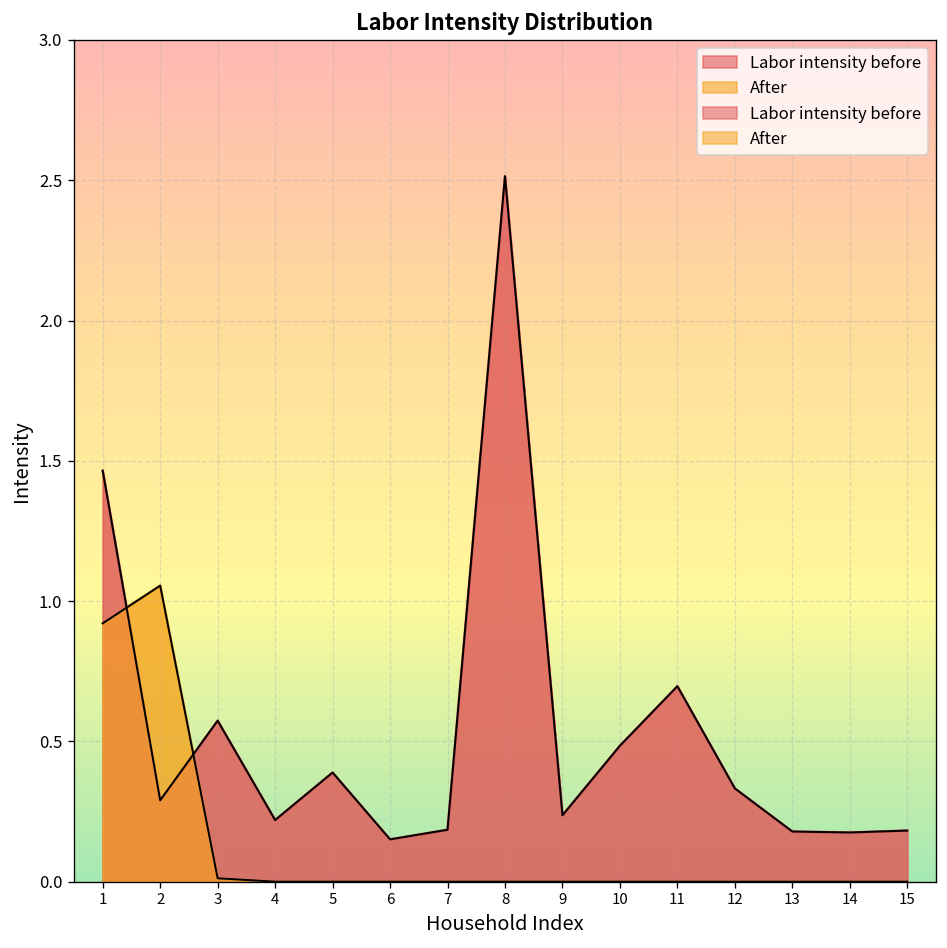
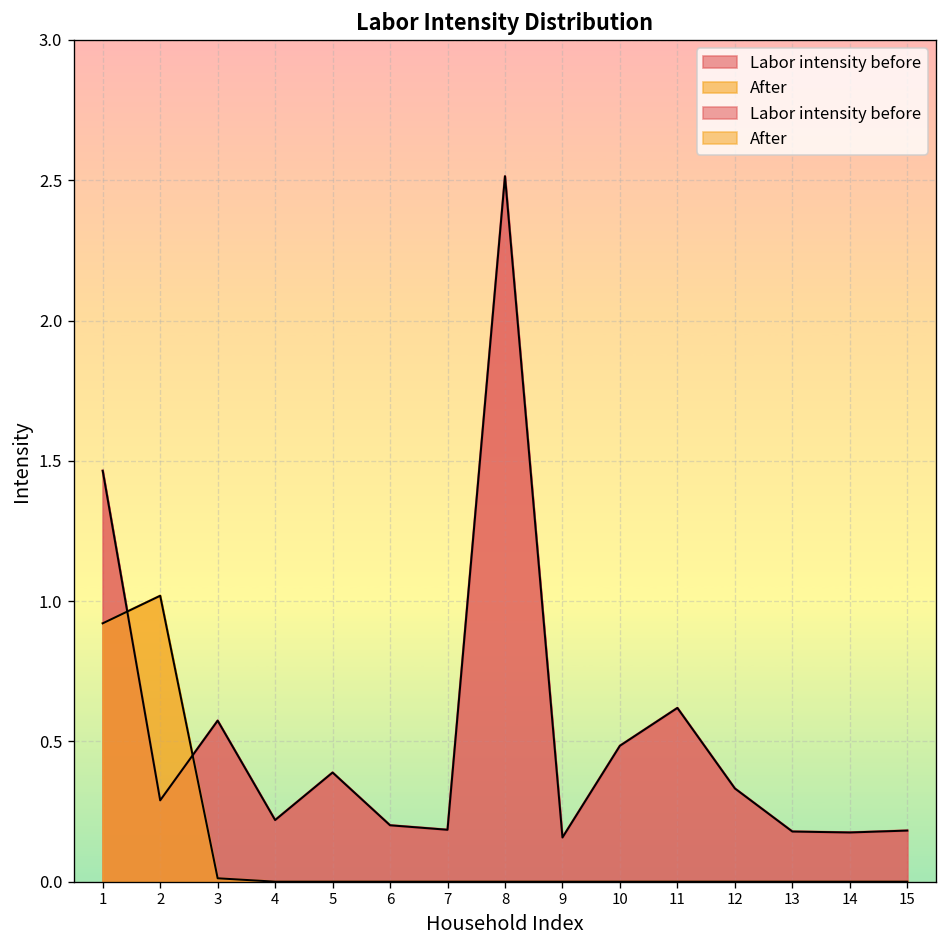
  {
    "Labor intensity before": {
      "1": 1.46,
      "2": 0.29,
      "3": 0.57,
      "4": 0.22,
      "5": 0.39,
-     "6": 0.15,
+     "6": 0.20,
      "7": 0.18,
      "8": 2.51,
-     "9": 0.24,
+     "9": 0.16,
      "10": 0.48,
-     "11": 0.70,
+     "11": 0.62,
      "12": 0.33,
      "13": 0.18,
      "14": 0.18,
      "15": 0.18
    },
    "After": {
      "1": 0.92,
-     "2": 1.06,
+     "2": 1.02,
      "3": 0.01,
      "4": 0.00,
      "5": 0.00,
      "6": 0.00,
      "7": 0.00,
      "8": 0.00,
      "9": 0.00,
      "10": 0.00,
      "11": 0.00,
      "12": 0.00,
      "13": 0.00,
      "14": 0.00,
      "15": 0.00
    }
  }
